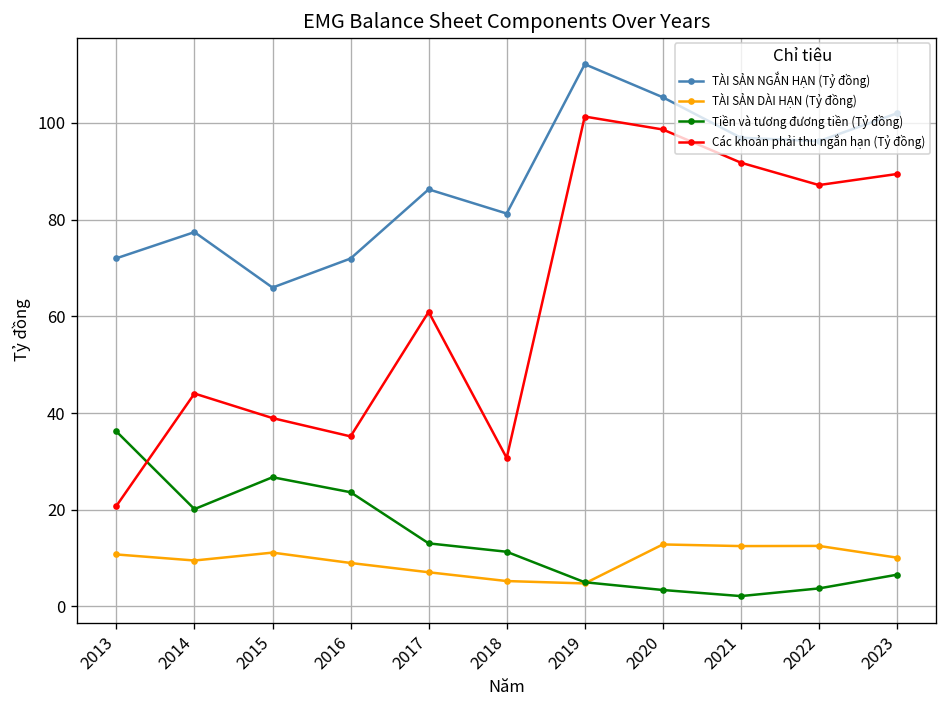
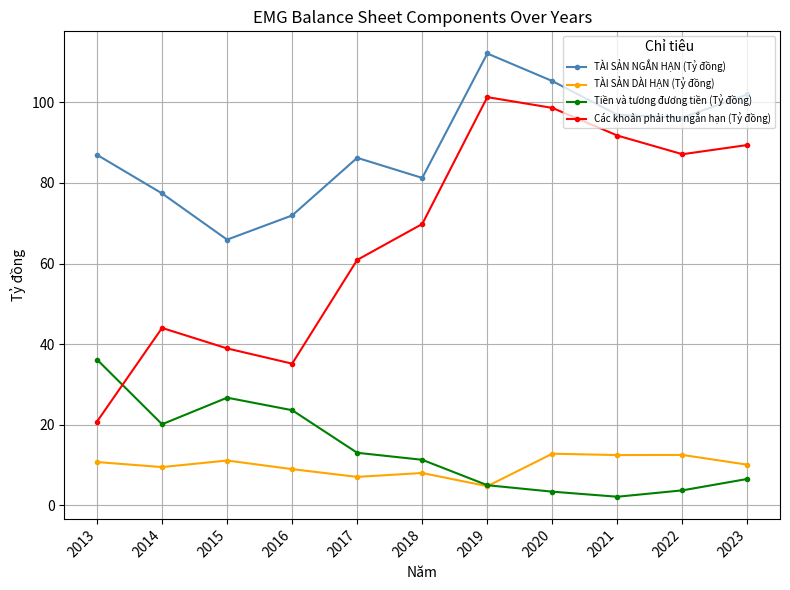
  {
    "TÀI SẢN NGẮN HẠN (Tỷ đồng)": {
-     "2013": 72,
+     "2013": 87,
      "2014": 77,
      "2015": 66,
      "2016": 72,
      "2017": 86,
      "2018": 81,
      "2019": 112,
      "2020": 105
    },
    "TÀI SẢN DÀI HẠN (Tỷ đồng)": {
      "2013": 11,
      "2014": 10,
      "2015": 11,
      "2016": 9,
      "2017": 7,
-     "2018": 5,
+     "2018": 8,
      "2020": 13,
      "2021": 12,
      "2022": 13,
      "2023": 10
    },
    "Tiền và tương đương tiền (Tỷ đồng)": {
      "2013": 36,
      "2014": 20,
      "2015": 27,
      "2016": 24,
      "2017": 13,
      "2018": 11,
      "2020": 3,
      "2021": 2,
      "2022": 4,
      "2023": 7
    },
    "Các khoản phải thu ngắn hạn (Tỷ đồng)": {
      "2013": 21,
      "2014": 44,
      "2015": 39,
      "2016": 35,
      "2017": 61,
-     "2018": 31,
+     "2018": 70,
      "2019": 101,
      "2020": 99,
      "2021": 92,
      "2022": 87,
      "2023": 89
    }
  }
